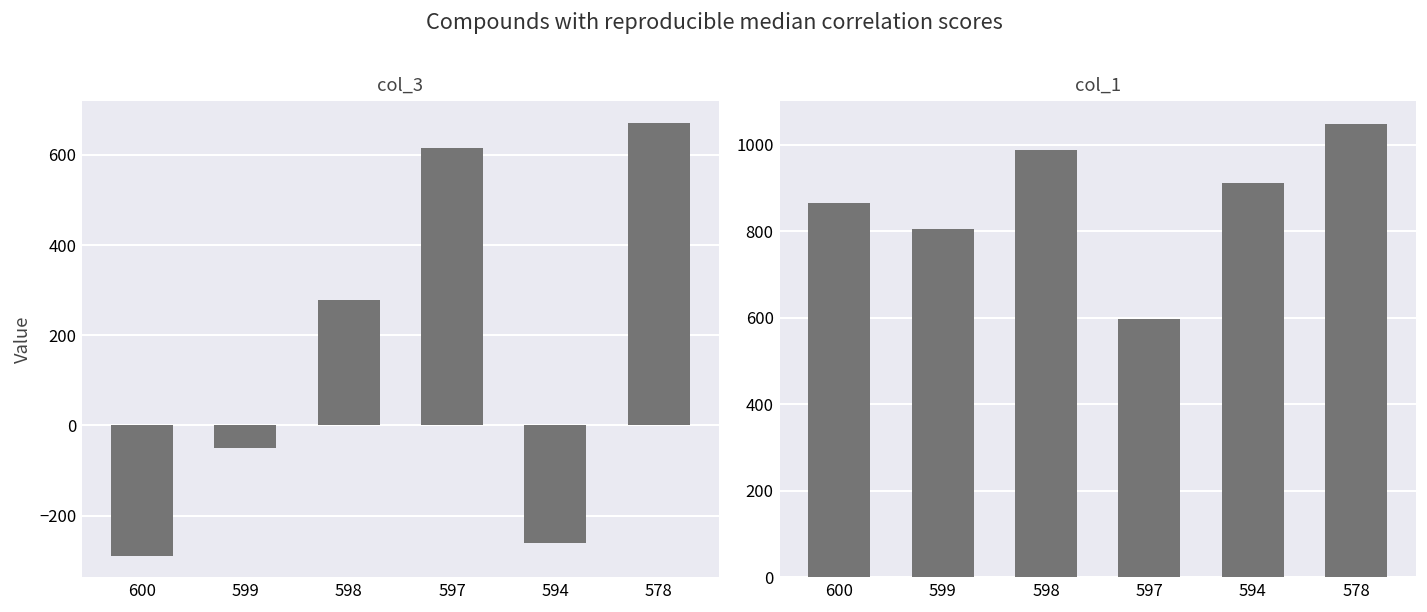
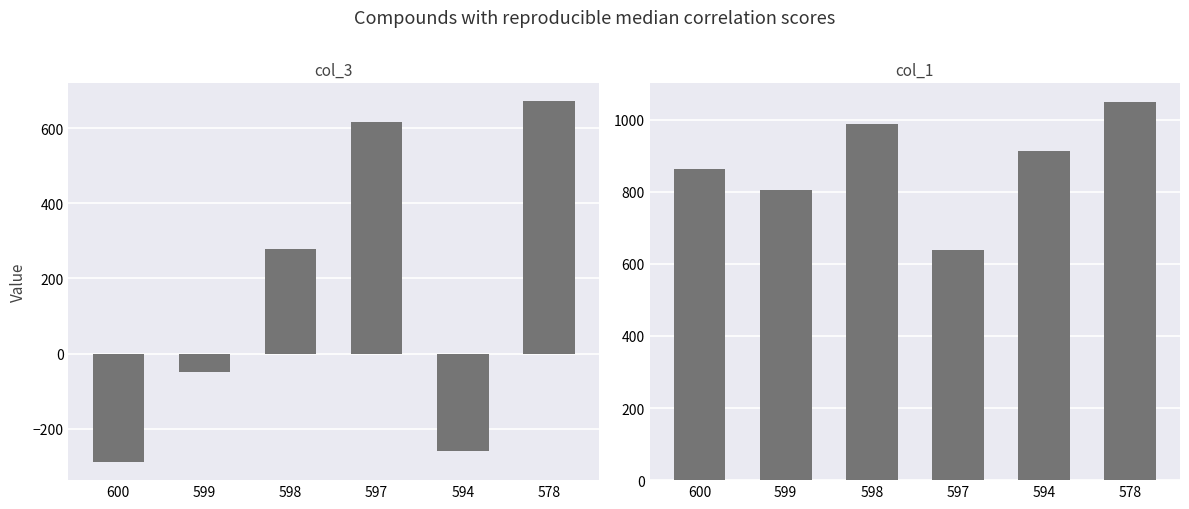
  {
    "col_3": {
      "600": -290,
      "599": -50,
      "598": 280,
      "597": 620,
      "594": -260,
      "578": 670
    },
    "col_1": {
      "600": 860,
      "599": 800,
      "598": 990,
-     "597": 600,
+     "597": 640,
      "594": 910,
      "578": 1050
    }
  }
